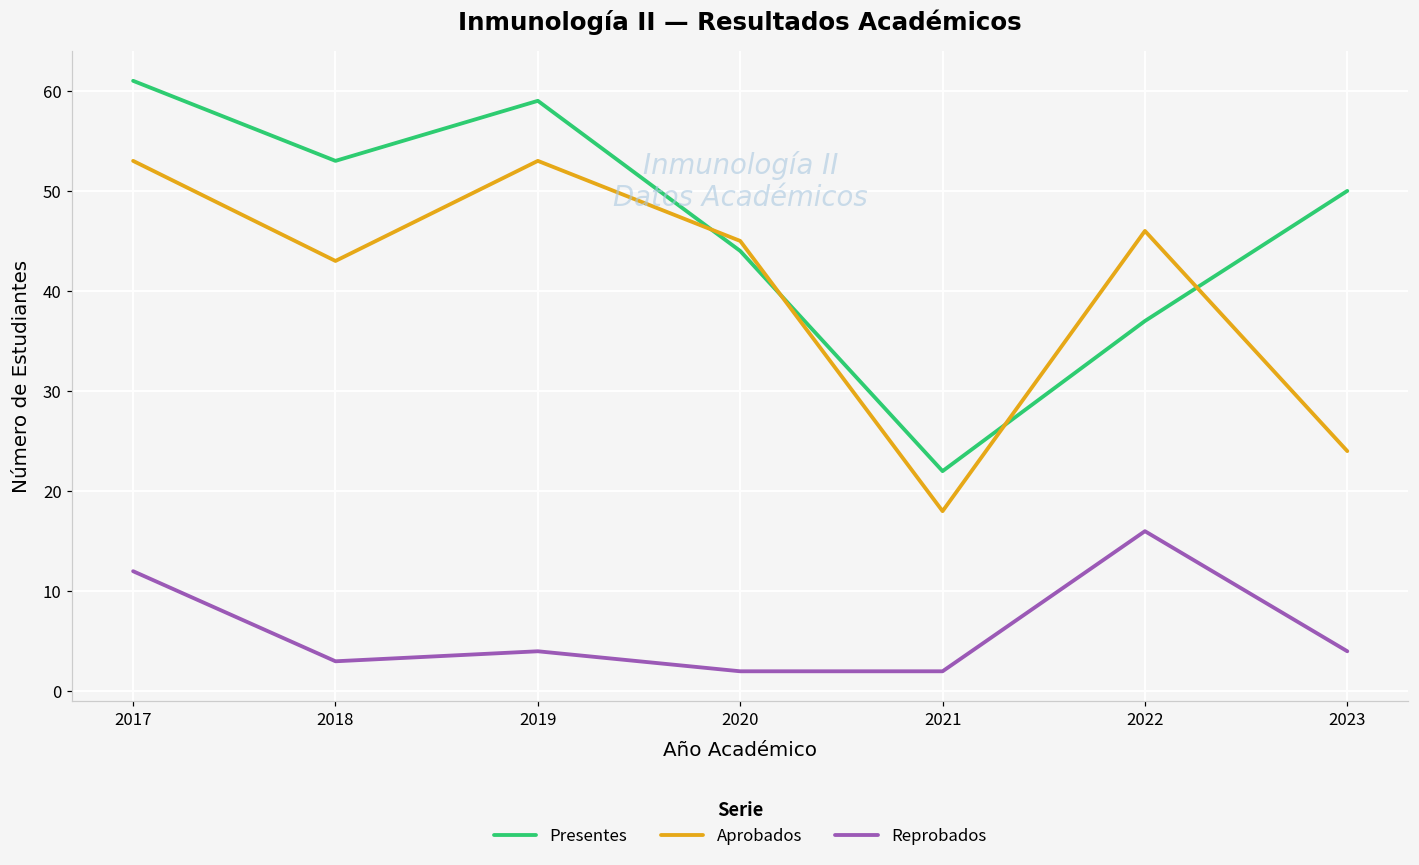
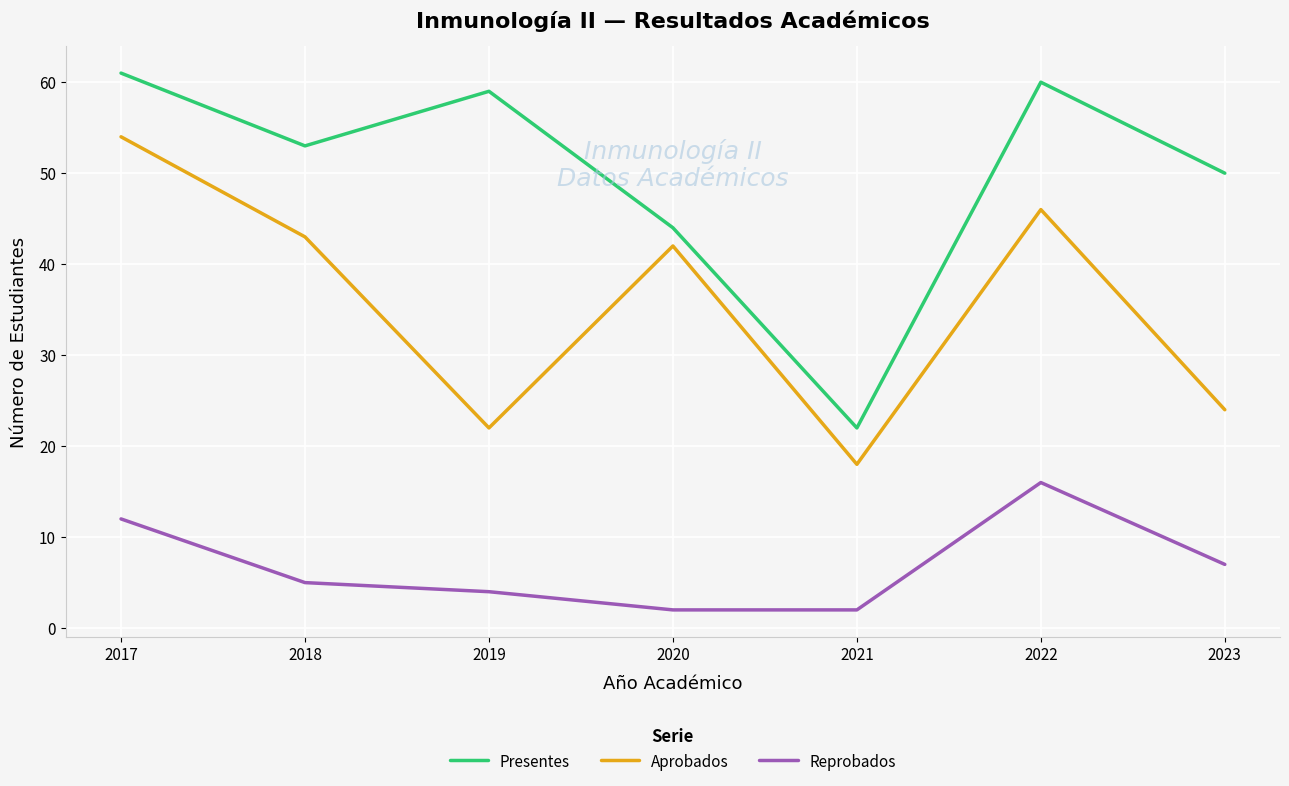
  {
    "Presentes": {
      "2017": 61,
      "2018": 53,
      "2019": 59,
      "2020": 44,
      "2021": 22,
-     "2022": 37,
+     "2022": 60,
      "2023": 50
    },
    "Aprobados": {
-     "2017": 53,
+     "2017": 54,
      "2018": 43,
-     "2019": 53,
-     "2020": 45,
+     "2019": 22,
+     "2020": 42,
      "2021": 18,
      "2022": 46,
      "2023": 24
    },
    "Reprobados": {
      "2017": 12,
-     "2018": 3,
+     "2018": 5,
      "2019": 4,
      "2020": 2,
      "2021": 2,
      "2022": 16,
-     "2023": 4
+     "2023": 7
    }
  }
